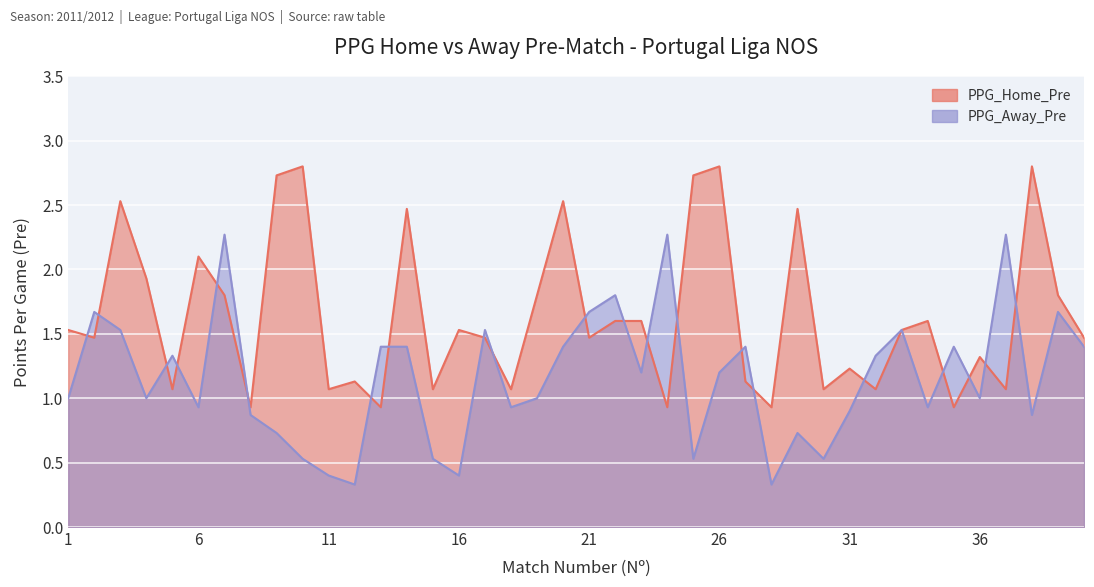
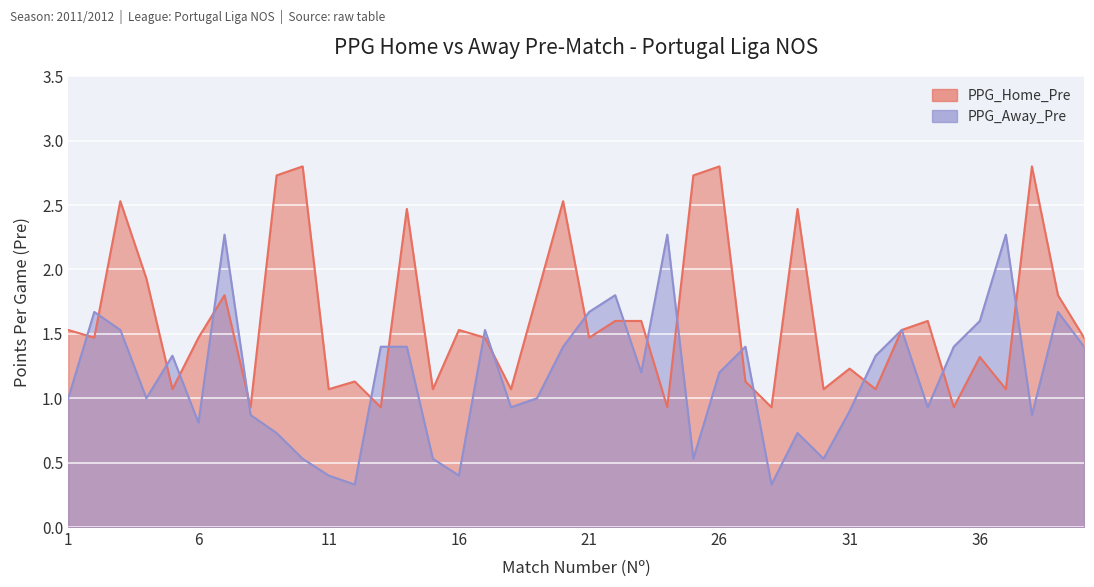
  {
    "PPG_Home_Pre": {
      "1": 1.53,
-     "6": 2.10,
+     "6": 1.47,
      "11": 1.07,
      "16": 1.53,
      "21": 1.47,
      "26": 2.80,
      "31": 1.23,
      "36": 1.32
    },
    "PPG_Away_Pre": {
      "1": 1.00,
-     "6": 0.93,
+     "6": 0.81,
      "11": 0.40,
      "16": 0.40,
      "21": 1.67,
      "26": 1.20,
      "31": 0.90,
-     "36": 1.0
+     "36": 1.6
    }
  }
